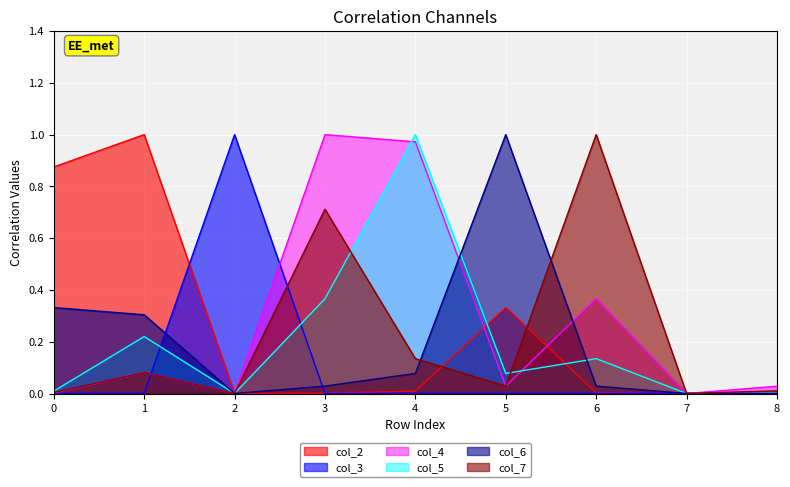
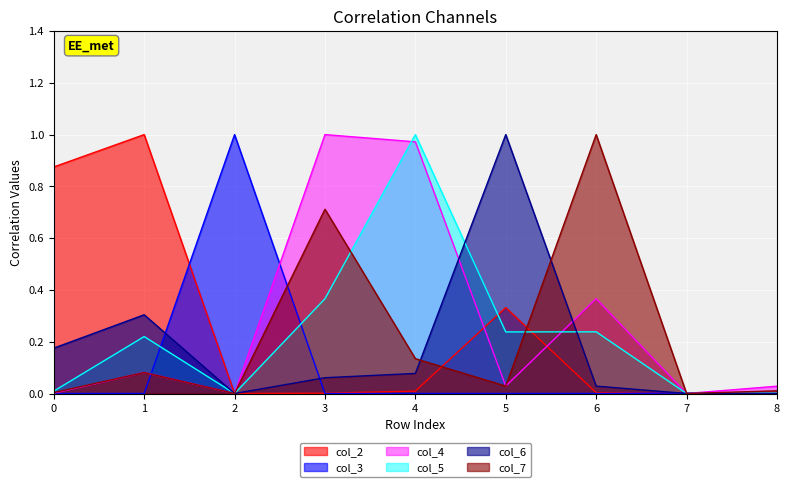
  {
    "col_2": {
      "0": 0.88,
      "1": 1.00,
      "5": 0.33
    },
    "col_3": {
      "1": 0.00,
      "2": 1.00,
      "5": 0.00
    },
    "col_4": {
      "3": 1.00,
      "4": 0.97,
      "6": 0.37,
      "8": 0.03
    },
    "col_5": {
      "1": 0.22,
      "3": 0.37,
      "4": 1.00,
-     "5": 0.08,
-     "6": 0.13
+     "5": 0.24,
+     "6": 0.24
    },
    "col_6": {
-     "0": 0.33,
+     "0": 0.18,
      "1": 0.30,
-     "3": 0.03,
+     "3": 0.06,
      "4": 0.08,
      "5": 1.00,
      "6": 0.03
    },
    "col_7": {
      "3": 0.71,
      "4": 0.13,
      "6": 1.00
    }
  }
